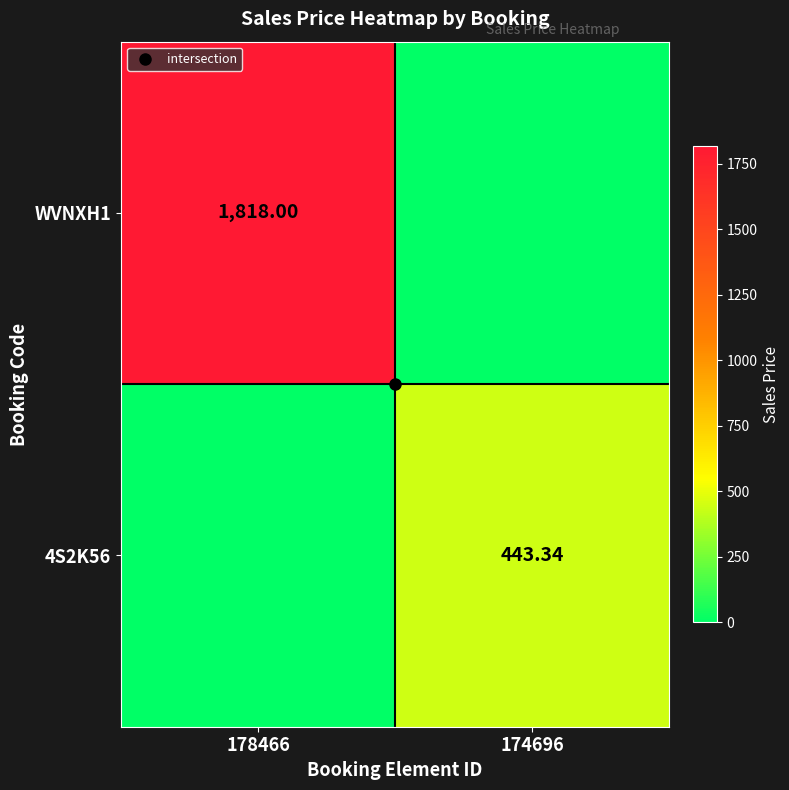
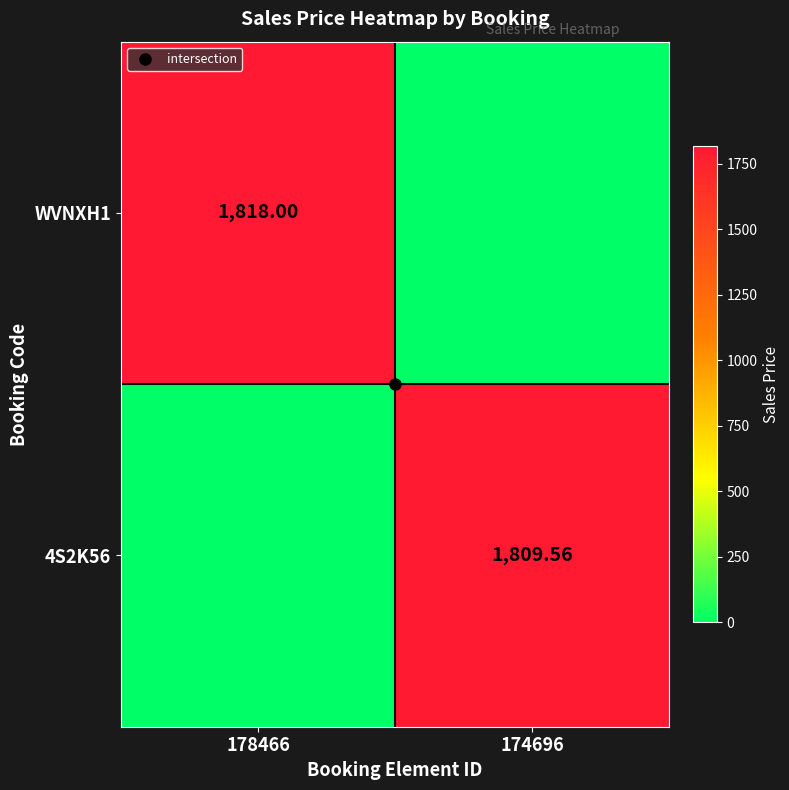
  {
    "WVNXH1": {
      "178466": "1,818.00"
    },
    "4S2K56": {
-     "174696": "443.34"
+     "174696": "1,809.56"
    }
  }
